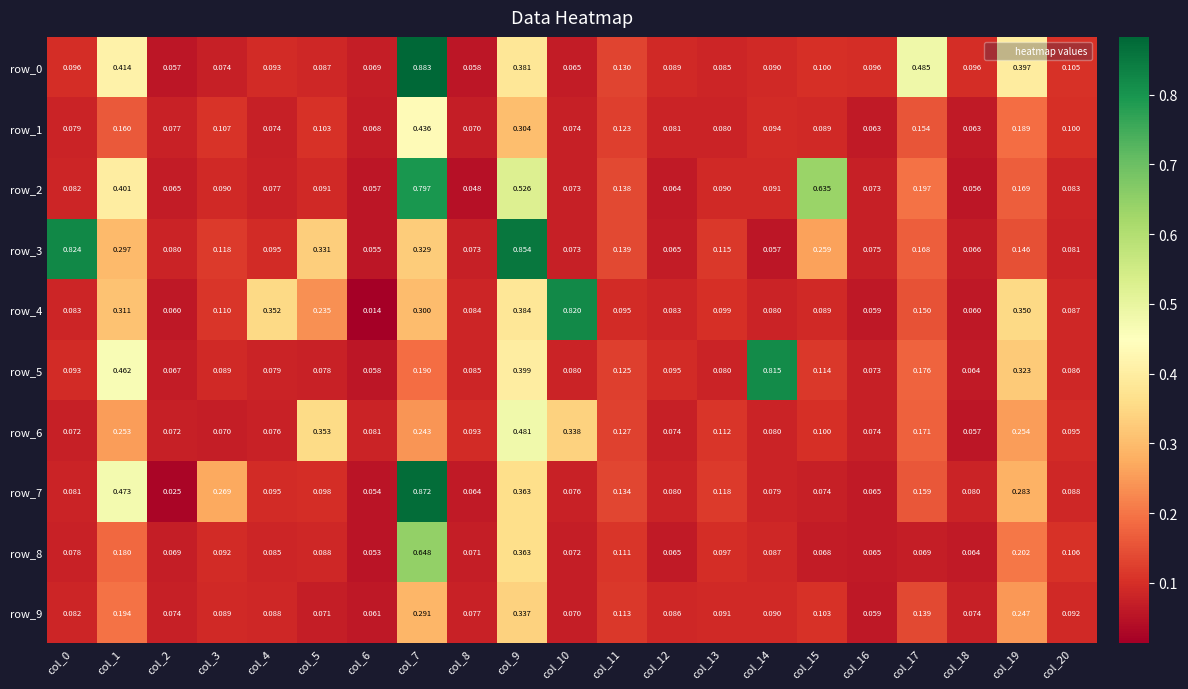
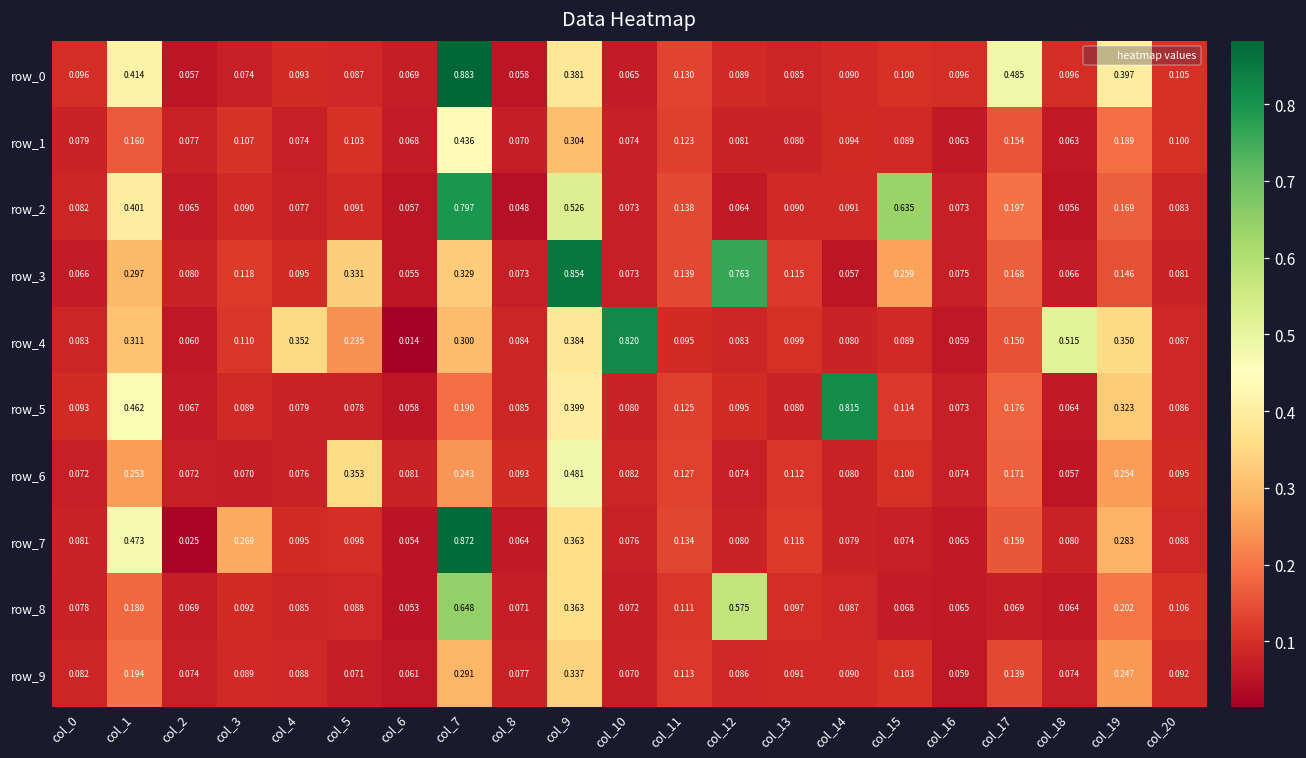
  {
    "row_3": {
-     "col_0": 0.824,
+     "col_0": 0.066,
      "col_1": 0.297,
      "col_2": 0.080,
      "col_3": 0.118,
      "col_4": 0.095,
      "col_5": 0.331,
      "col_6": 0.055,
      "col_7": 0.329,
      "col_8": 0.073,
      "col_9": 0.854,
      "col_10": 0.073,
      "col_11": 0.139,
-     "col_12": 0.065,
+     "col_12": 0.763,
      "col_13": 0.115,
      "col_14": 0.057,
      "col_15": 0.259,
      "col_16": 0.075,
      "col_17": 0.168,
      "col_18": 0.066,
      "col_19": 0.146,
      "col_20": 0.081
    },
    "row_4": {
      "col_0": 0.083,
      "col_1": 0.311,
      "col_2": 0.060,
      "col_3": 0.110,
      "col_4": 0.352,
      "col_5": 0.235,
      "col_6": 0.014,
      "col_7": 0.300,
      "col_8": 0.084,
      "col_9": 0.384,
      "col_10": 0.820,
      "col_11": 0.095,
      "col_12": 0.083,
      "col_13": 0.099,
      "col_14": 0.080,
      "col_15": 0.089,
      "col_16": 0.059,
      "col_17": 0.150,
-     "col_18": 0.060,
+     "col_18": 0.515,
      "col_19": 0.350,
      "col_20": 0.087
    },
    "row_6": {
      "col_0": 0.072,
      "col_1": 0.253,
      "col_2": 0.072,
      "col_3": 0.070,
      "col_4": 0.076,
      "col_5": 0.353,
      "col_6": 0.081,
      "col_7": 0.243,
      "col_8": 0.093,
      "col_9": 0.481,
-     "col_10": 0.338,
+     "col_10": 0.082,
      "col_11": 0.127,
      "col_12": 0.074,
      "col_13": 0.112,
      "col_14": 0.080,
      "col_15": 0.100,
      "col_16": 0.074,
      "col_17": 0.171,
      "col_18": 0.057,
      "col_19": 0.254,
      "col_20": 0.095
    },
    "row_8": {
      "col_0": 0.078,
      "col_1": 0.180,
      "col_2": 0.069,
      "col_3": 0.092,
      "col_4": 0.085,
      "col_5": 0.088,
      "col_6": 0.053,
      "col_7": 0.648,
      "col_8": 0.071,
      "col_9": 0.363,
      "col_10": 0.072,
      "col_11": 0.111,
-     "col_12": 0.065,
+     "col_12": 0.575,
      "col_13": 0.097,
      "col_14": 0.087,
      "col_15": 0.068,
      "col_16": 0.065,
      "col_17": 0.069,
      "col_18": 0.064,
      "col_19": 0.202,
      "col_20": 0.106
    }
  }
